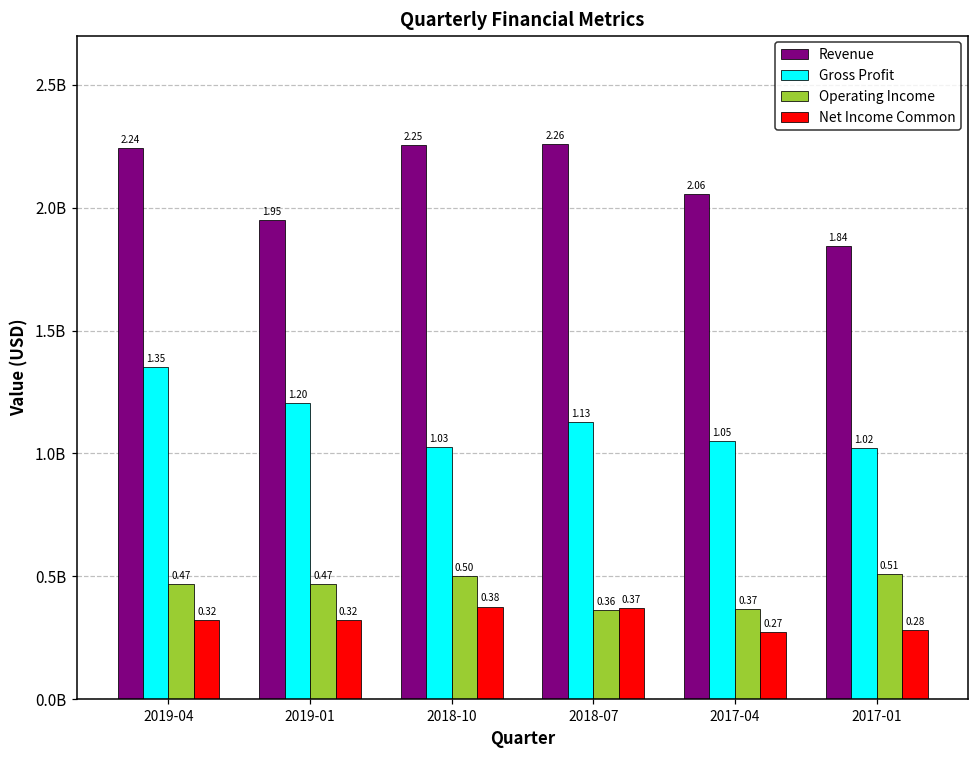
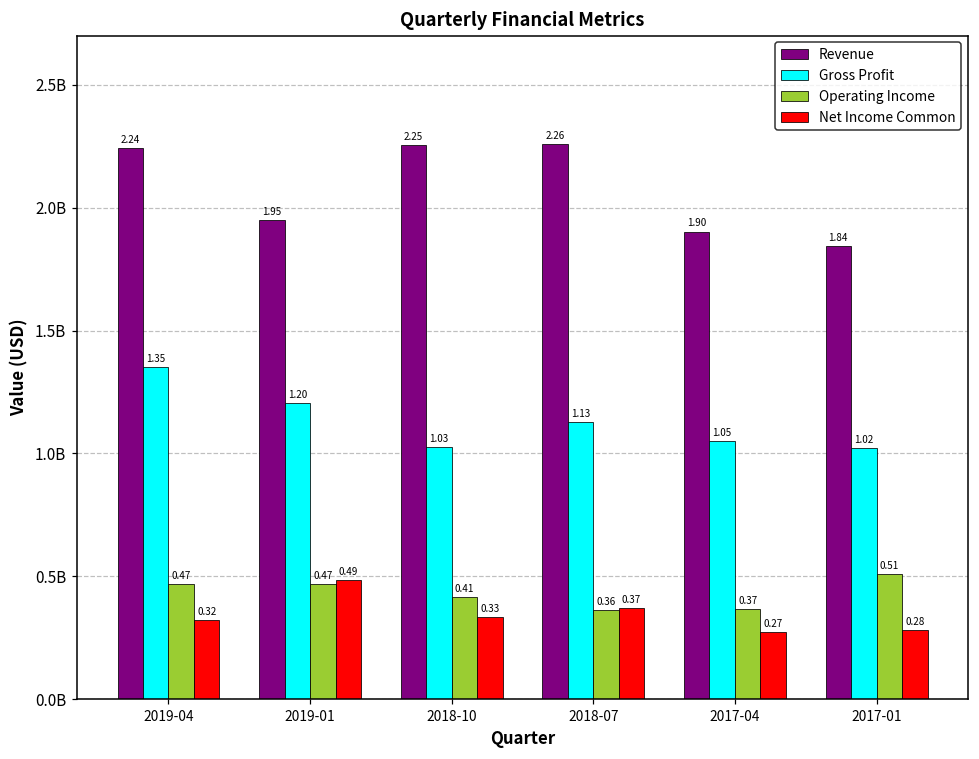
  {
    "Revenue": {
-     "2017-04": 2.06
+     "2017-04": 1.90
    },
    "Operating Income": {
-     "2018-10": 0.50
+     "2018-10": 0.41
    },
    "Net Income Common": {
-     "2019-01": 0.32,
-     "2018-10": 0.38
+     "2019-01": 0.49,
+     "2018-10": 0.33
    }
  }
